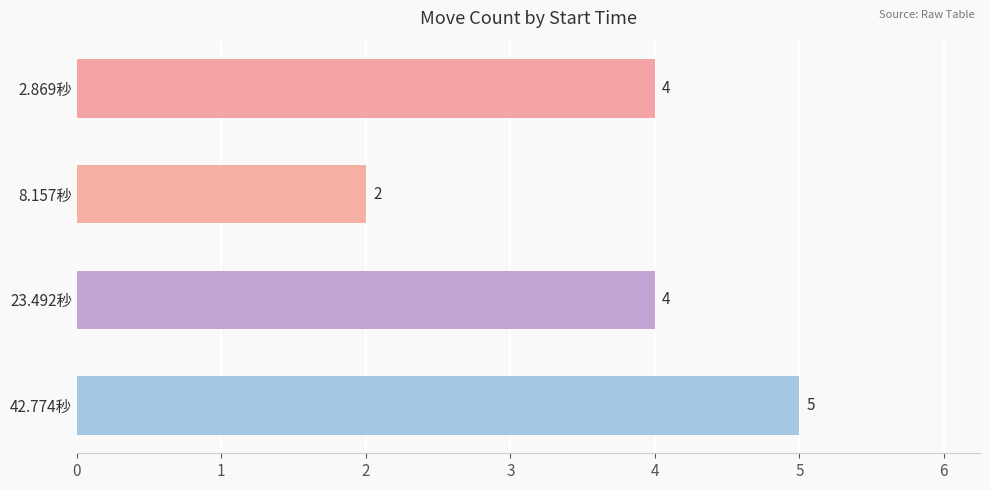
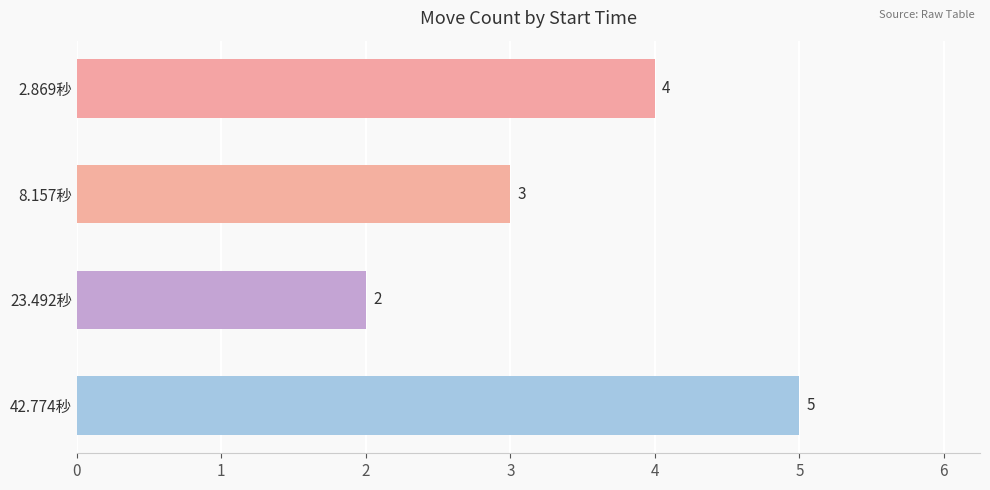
  {
    "2.869秒": 4,
-   "8.157秒": 2,
-   "23.492秒": 4,
+   "8.157秒": 3,
+   "23.492秒": 2,
    "42.774秒": 5
  }
